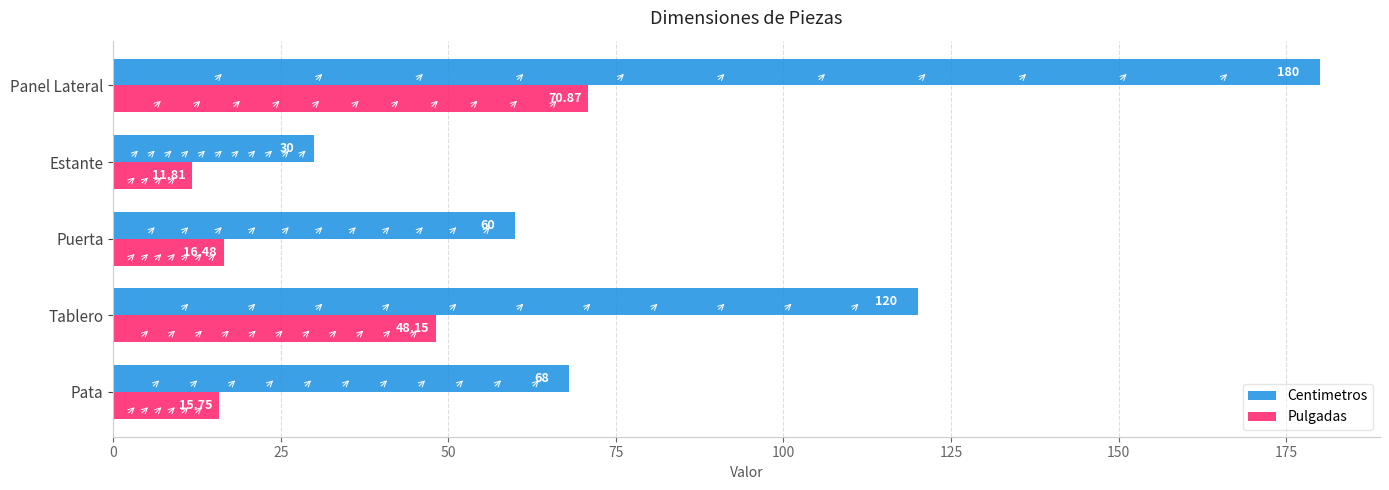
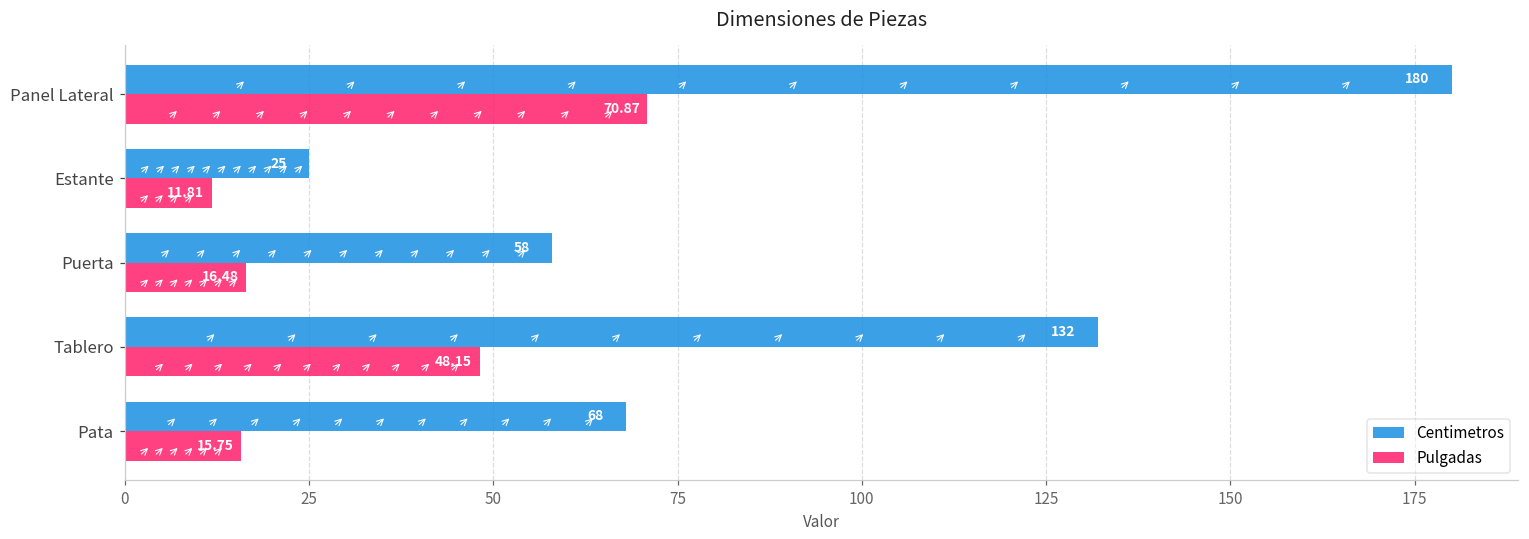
  {
    "Centimetros": {
      "Panel Lateral": 180,
-     "Estante": 30,
-     "Puerta": 60,
-     "Tablero": 120,
+     "Estante": 25,
+     "Puerta": 58,
+     "Tablero": 132,
      "Pata": 68
    },
    "Pulgadas": {
      "Panel Lateral": 70.87,
      "Estante": 11.81,
      "Puerta": 16.48,
      "Tablero": 48.15,
      "Pata": 15.75
    }
  }
